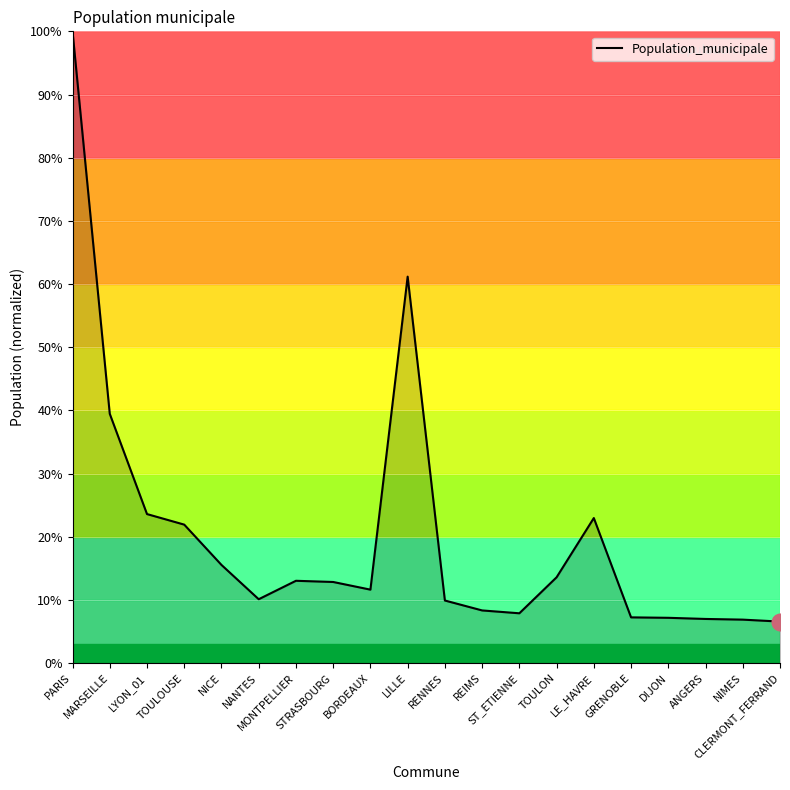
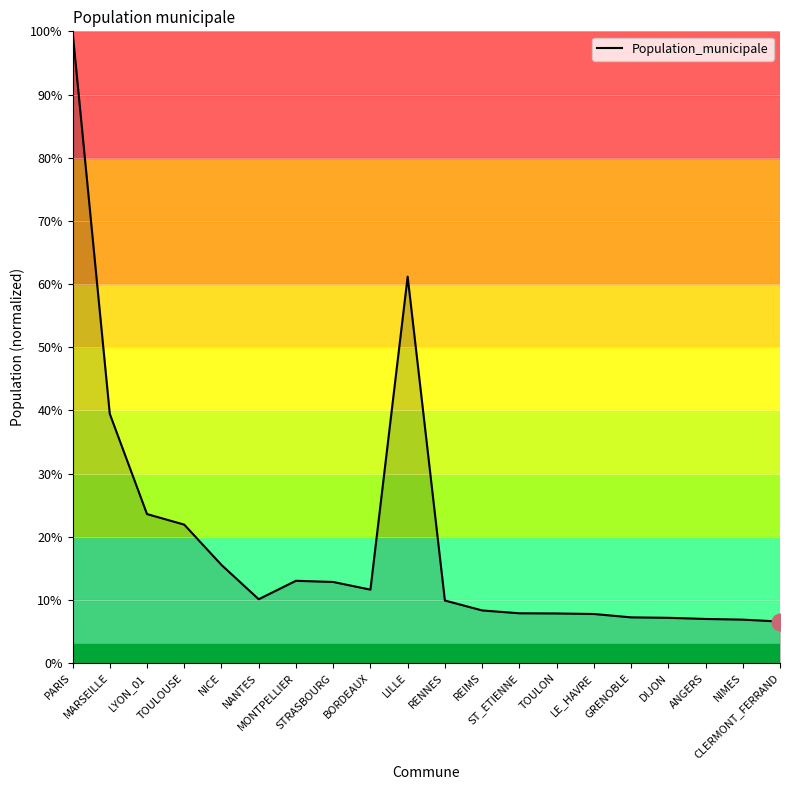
  {
    "Population_municipale": {
      "PARIS": "100%",
      "MARSEILLE": "39%",
      "LYON_01": "24%",
      "TOULOUSE": "22%",
      "NICE": "16%",
      "NANTES": "10%",
      "MONTPELLIER": "13%",
      "STRASBOURG": "13%",
      "BORDEAUX": "12%",
      "LILLE": "61%",
      "RENNES": "10%",
      "REIMS": "8%",
      "ST_ETIENNE": "8%",
-     "TOULON": "14%",
-     "LE_HAVRE": "23%",
+     "TOULON": "8%",
+     "LE_HAVRE": "8%",
      "GRENOBLE": "7%",
      "DIJON": "7%",
      "ANGERS": "7%",
      "NIMES": "7%"
    }
  }
